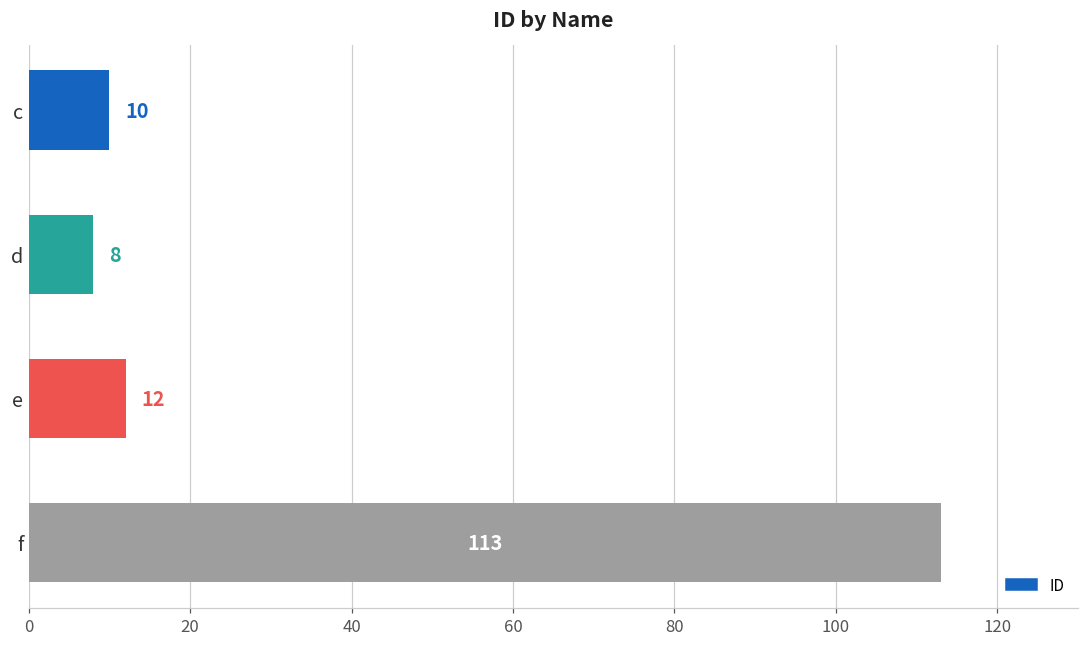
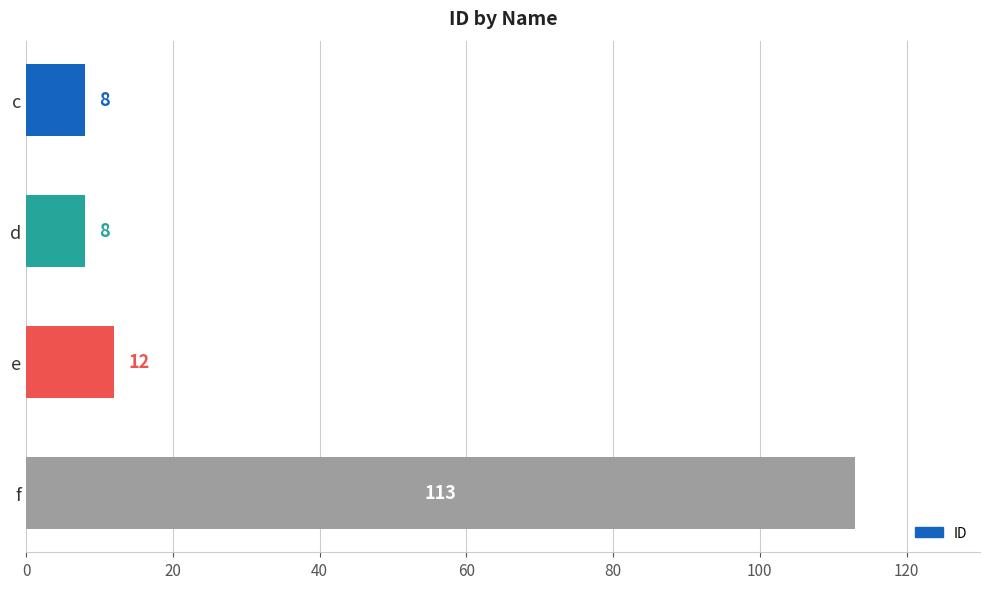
  {
-   "c": 10,
+   "c": 8,
    "d": 8,
    "e": 12,
    "f": 113
  }
